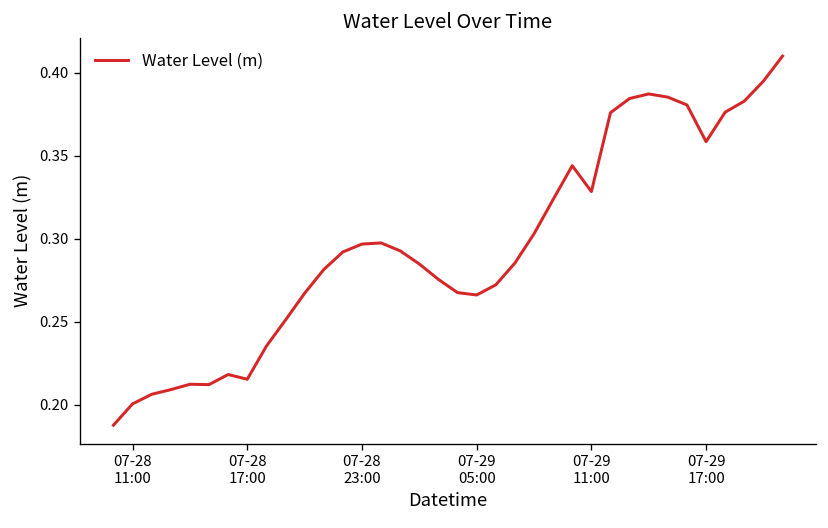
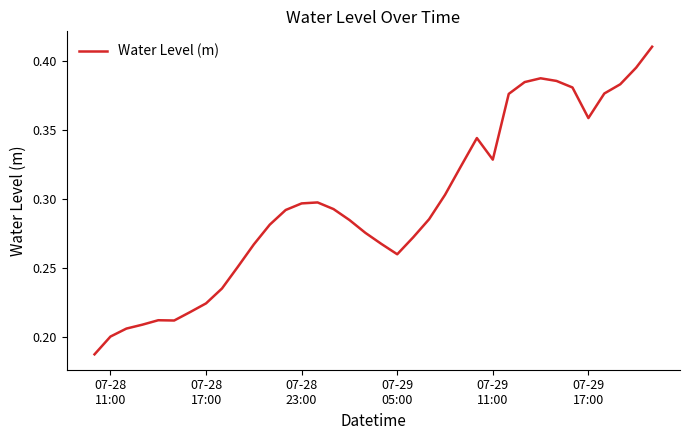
  {
    "07-28 11:00": 0.200,
-   "07-28 17:00": 0.215,
+   "07-28 17:00": 0.224,
    "07-28 23:00": 0.297,
-   "07-29 05:00": 0.266,
+   "07-29 05:00": 0.260,
    "07-29 11:00": 0.328,
    "07-29 17:00": 0.358
  }
